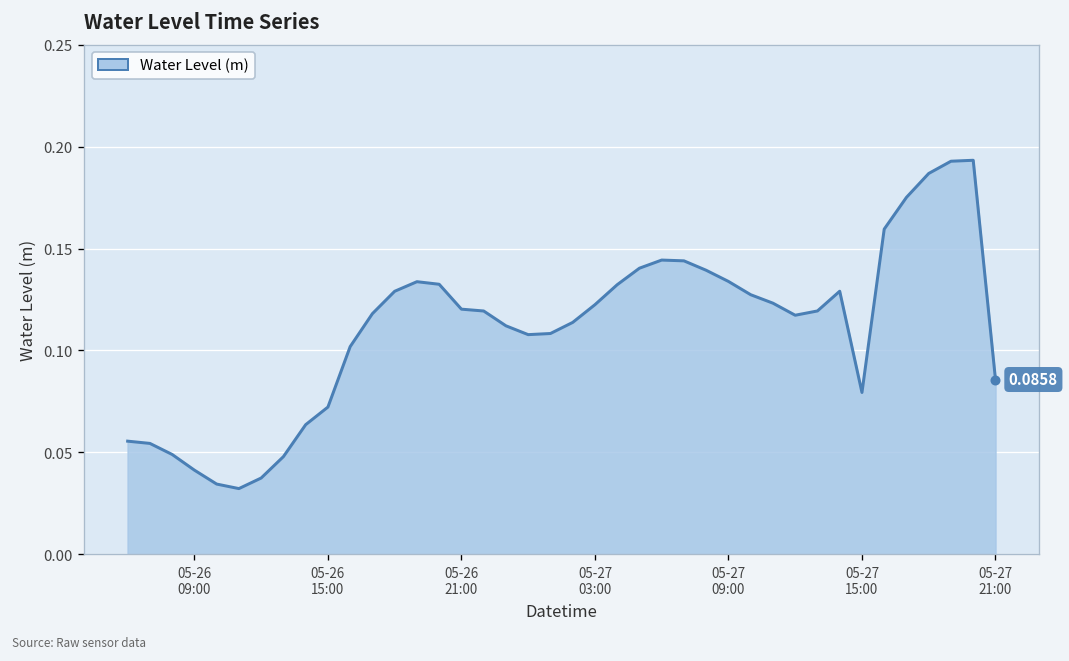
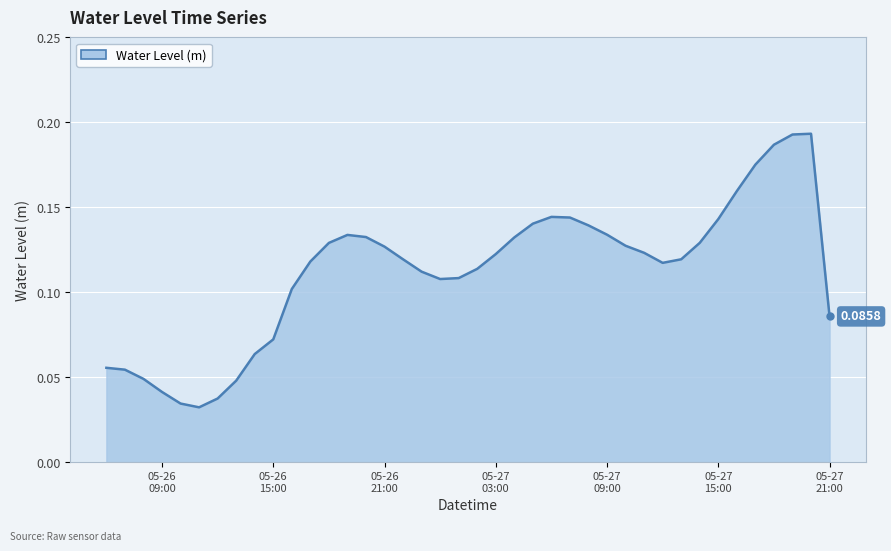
  {
    "Water Level (m)": {
      "05-26 09:00": 0.041,
      "05-26 15:00": 0.072,
-     "05-26 21:00": 0.120,
+     "05-26 21:00": 0.127,
      "05-27 03:00": 0.122,
      "05-27 09:00": 0.134,
-     "05-27 15:00": 0.079
+     "05-27 15:00": 0.143
    }
  }
